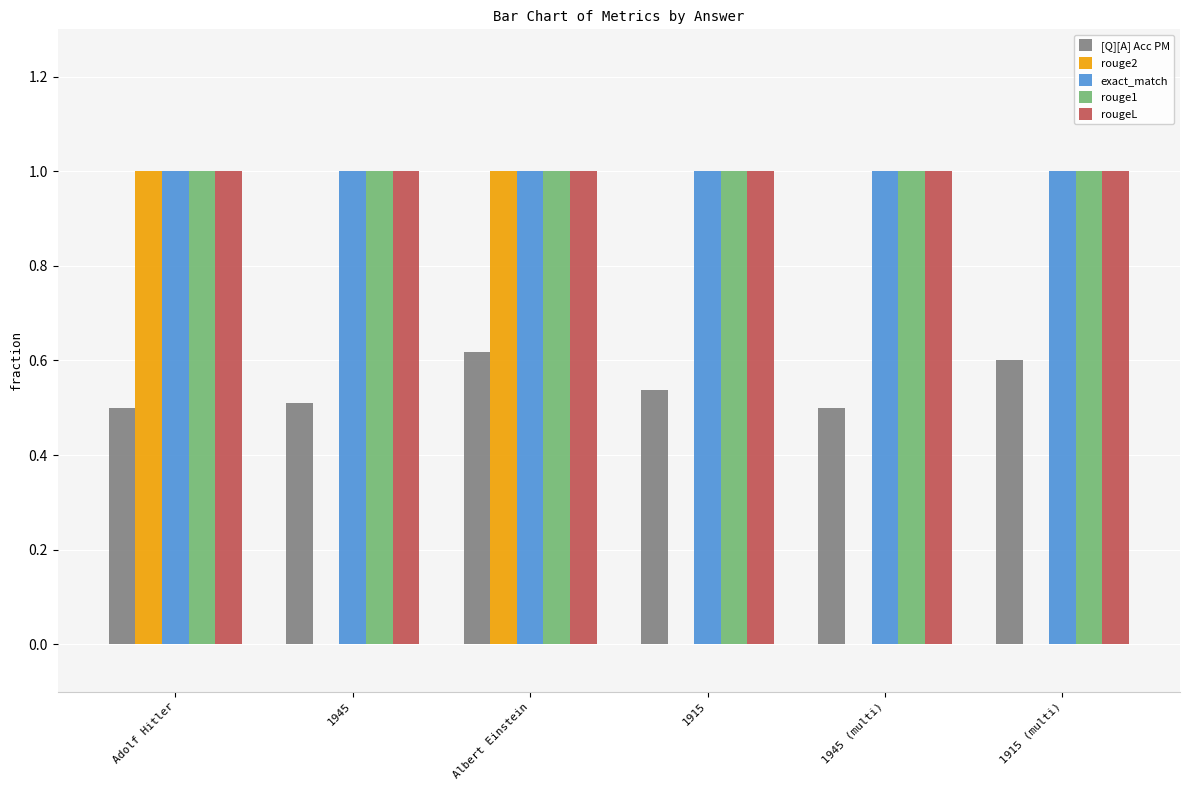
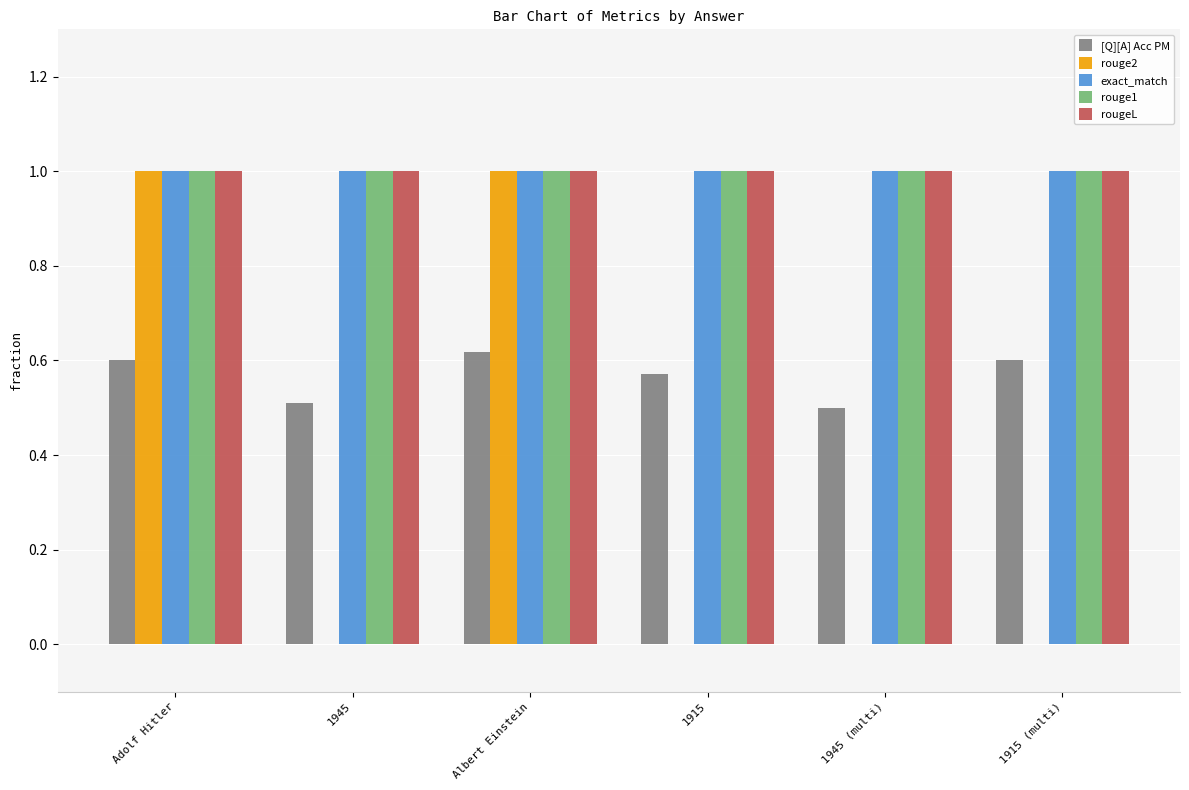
  {
    "[Q][A] Acc PM": {
-     "Adolf Hitler": 0.5,
+     "Adolf Hitler": 0.6,
      "1945": 0.51,
      "Albert Einstein": 0.62,
-     "1915": 0.54,
+     "1915": 0.57,
      "1945 (multi)": 0.50,
      "1915 (multi)": 0.60
    },
    "rouge2": {
      "Adolf Hitler": 1.00,
      "1945": 0.00,
      "Albert Einstein": 1.00,
      "1915": 0.00,
      "1945 (multi)": 0.00,
      "1915 (multi)": 0.00
    },
    "exact_match": {
      "Adolf Hitler": 1.00,
      "1945": 1.00,
      "Albert Einstein": 1.00,
      "1915": 1.00,
      "1945 (multi)": 1.00,
      "1915 (multi)": 1.00
    },
    "rouge1": {
      "Adolf Hitler": 1.00,
      "1945": 1.00,
      "Albert Einstein": 1.00,
      "1915": 1.00,
      "1945 (multi)": 1.00,
      "1915 (multi)": 1.00
    },
    "rougeL": {
      "Adolf Hitler": 1.00,
      "1945": 1.00,
      "Albert Einstein": 1.00,
      "1915": 1.00,
      "1945 (multi)": 1.00,
      "1915 (multi)": 1.00
    }
  }
